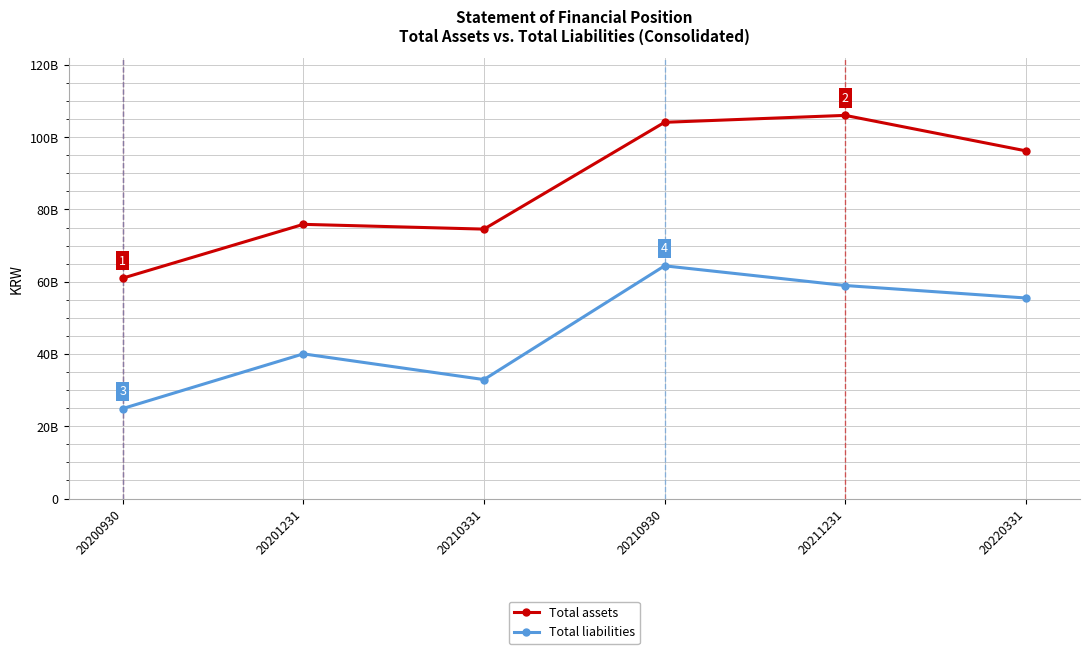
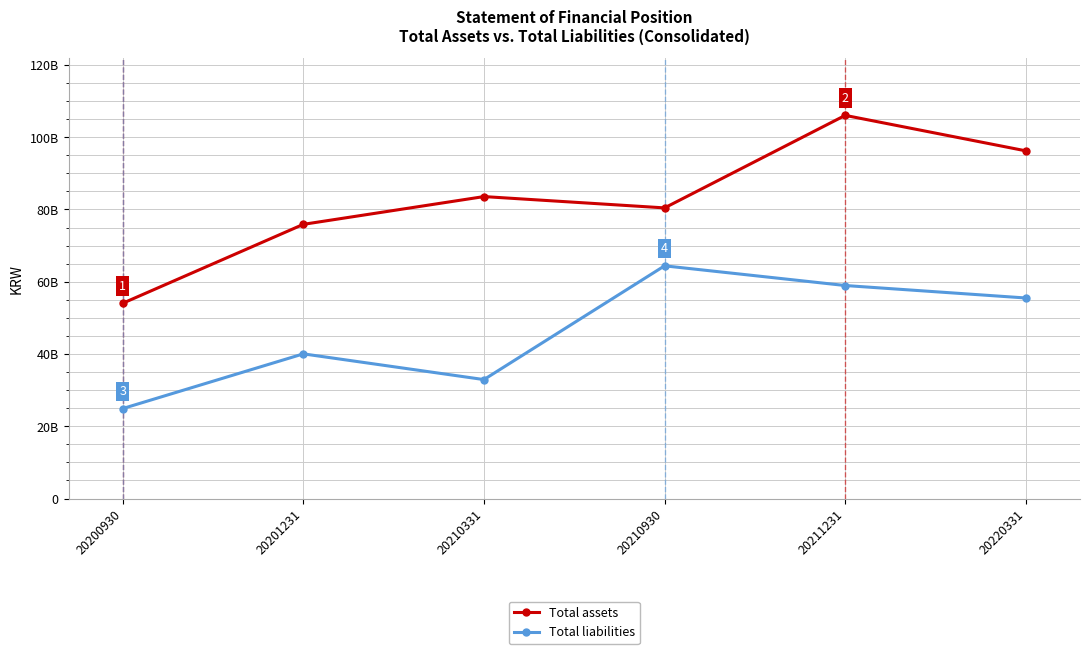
  {
    "Total assets": {
-     "20200930": 61000000000,
+     "20200930": 54000000000,
      "20201231": 76000000000,
-     "20210331": 75000000000,
-     "20210930": 104000000000,
+     "20210331": 84000000000,
+     "20210930": 80000000000,
      "20220331": 96000000000
    },
    "Total liabilities": {
      "20201231": 40000000000,
      "20210331": 33000000000,
      "20211231": 59000000000,
      "20220331": 56000000000
    }
  }
